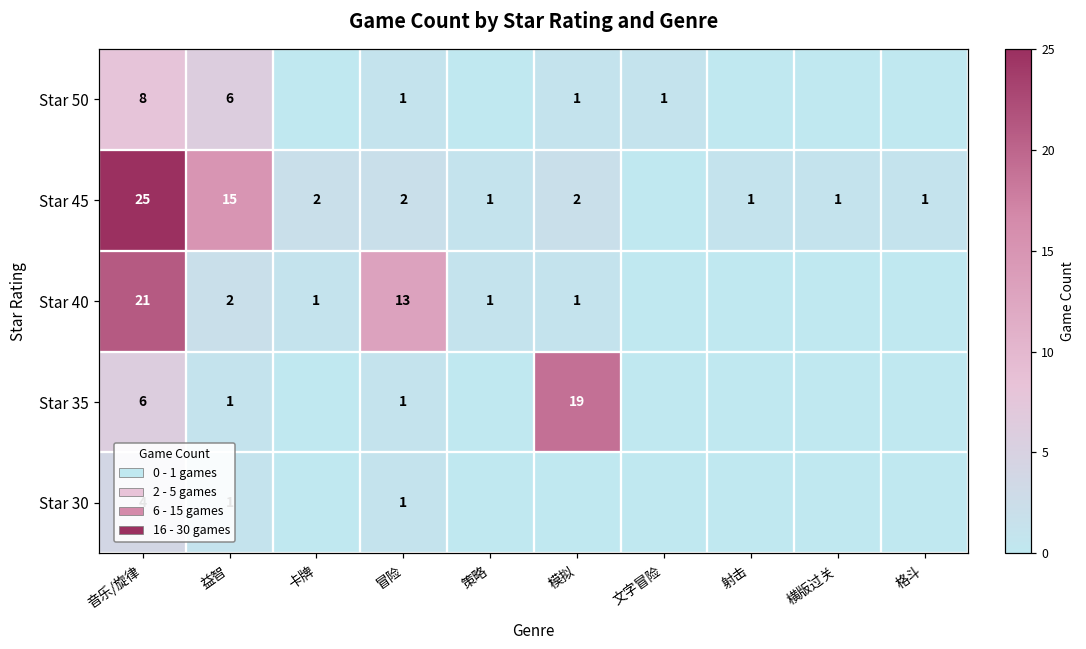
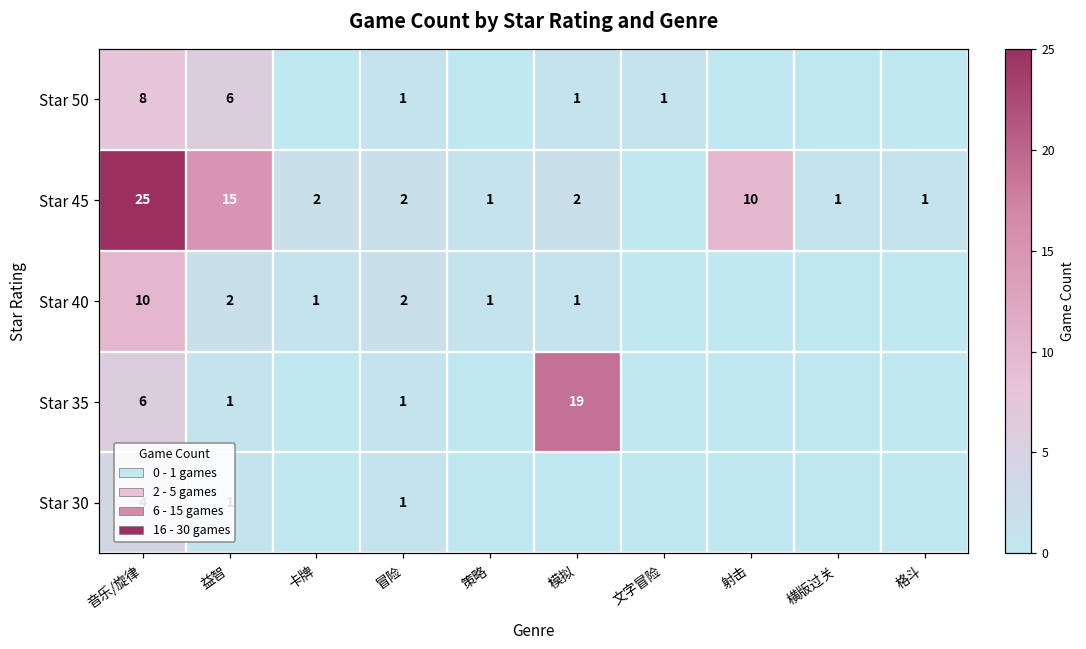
  {
    "Star 50": {
      "音乐/旋律": 8,
      "益智": 6,
      "冒险": 1,
      "模拟": 1,
      "文字冒险": 1
    },
    "Star 45": {
      "音乐/旋律": 25,
      "益智": 15,
      "卡牌": 2,
      "冒险": 2,
      "策略": 1,
      "模拟": 2,
-     "射击": 1,
+     "射击": 10,
      "横版过关": 1,
      "格斗": 1
    },
    "Star 40": {
-     "音乐/旋律": 21,
+     "音乐/旋律": 10,
      "益智": 2,
      "卡牌": 1,
-     "冒险": 13,
+     "冒险": 2,
      "策略": 1,
      "模拟": 1
    },
    "Star 35": {
      "音乐/旋律": 6,
      "益智": 1,
      "冒险": 1,
      "模拟": 19
    },
    "Star 30": {
      "冒险": 1
    }
  }
